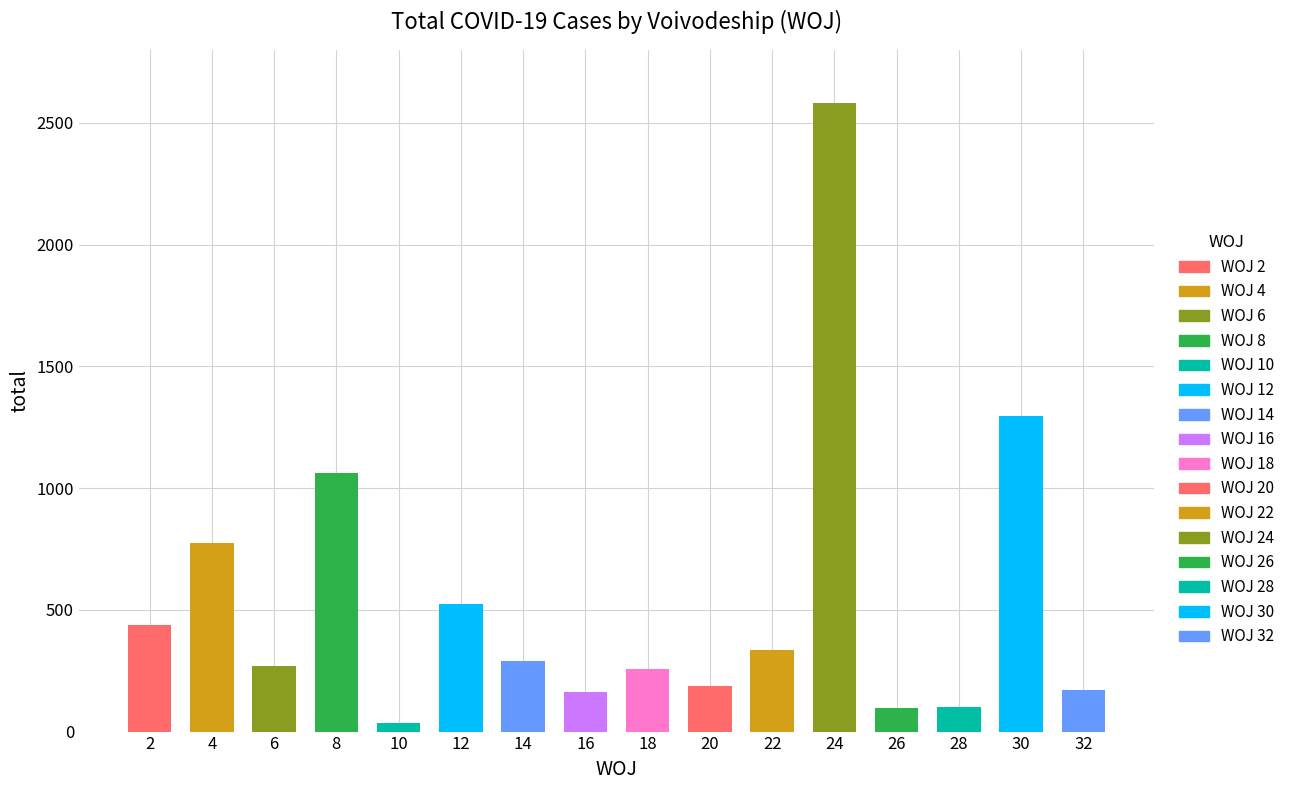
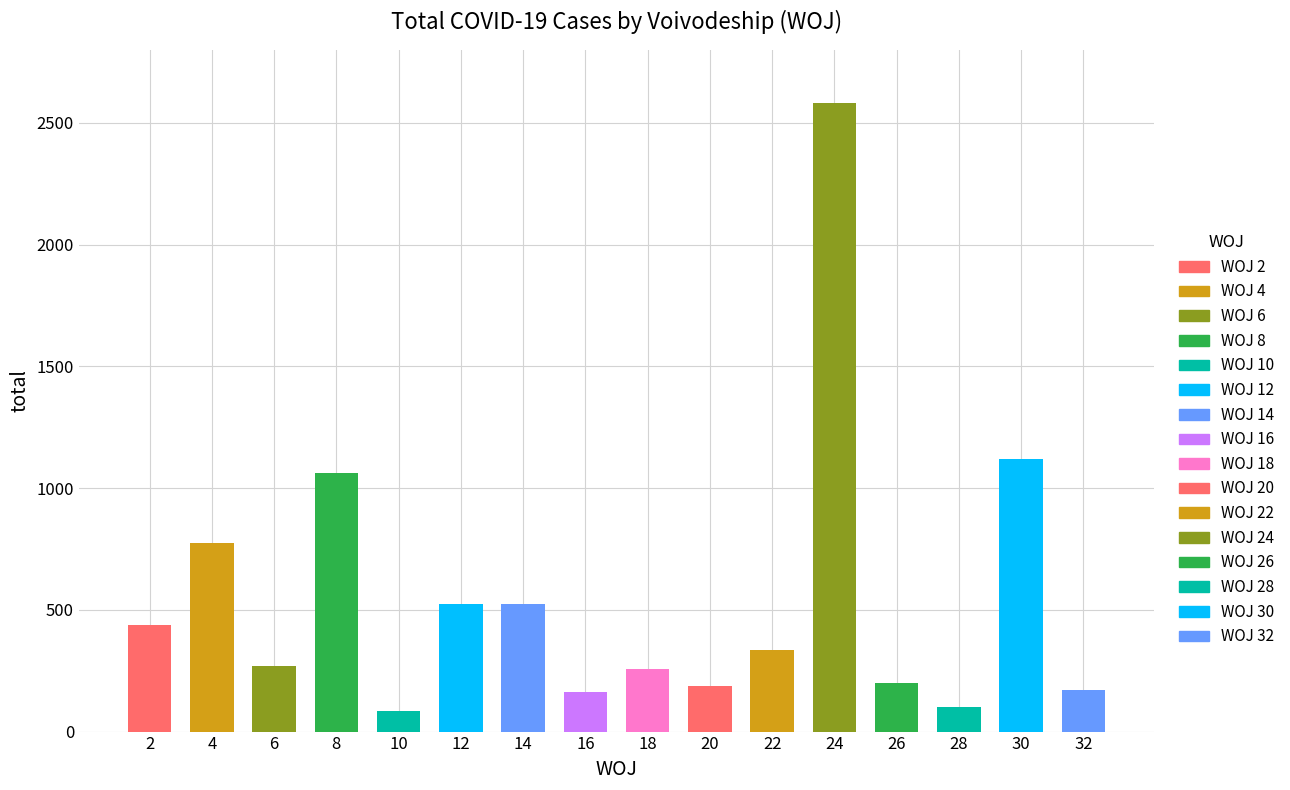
  {
    "2": 440,
    "4": 770,
    "6": 270,
    "8": 1060,
-   "10": 40,
+   "10": 80,
    "12": 520,
-   "14": 290,
+   "14": 520,
    "16": 160,
    "18": 260,
    "20": 190,
    "22": 340,
    "24": 2580,
-   "26": 100,
+   "26": 200,
    "28": 100,
-   "30": 1300,
+   "30": 1120,
    "32": 170
  }
